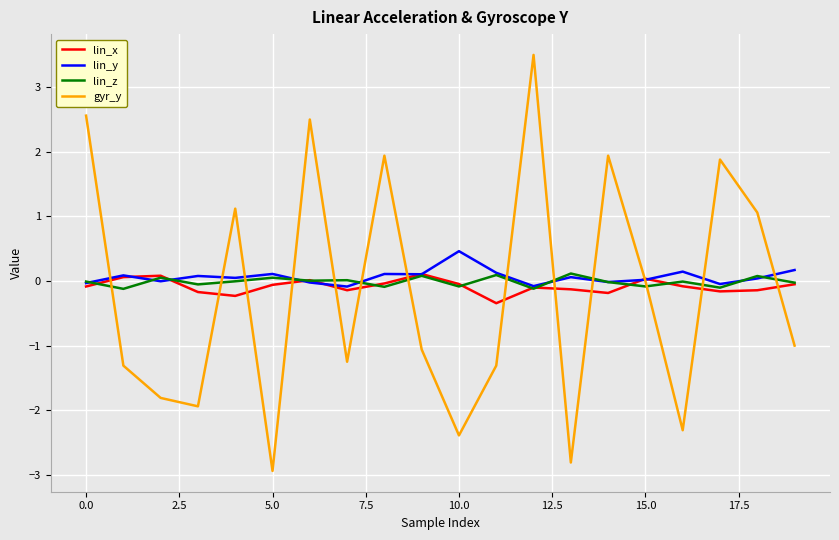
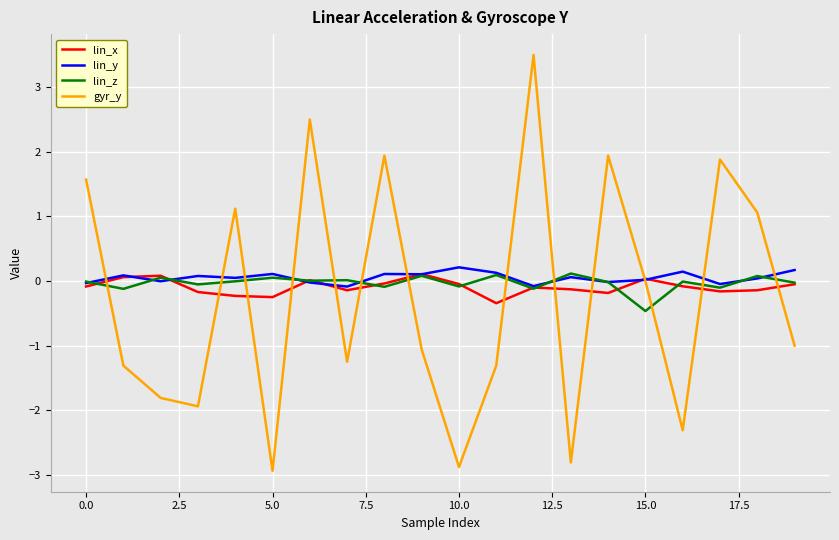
  {
    "lin_x": {
      "0.0": -0.1,
-     "5.0": -0.1
+     "5.0": -0.2
    },
    "lin_y": {
      "5.0": 0.1,
-     "10.0": 0.5
+     "10.0": 0.2
    },
    "lin_z": {
      "5.0": 0.1,
-     "15.0": -0.1
+     "15.0": -0.5
    },
    "gyr_y": {
-     "0.0": 2.6,
+     "0.0": 1.6,
      "5.0": -2.9,
-     "10.0": -2.4
+     "10.0": -2.9
    }
  }
